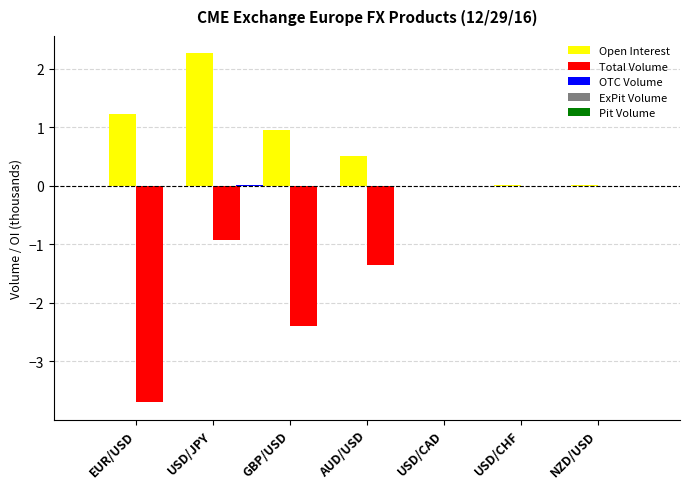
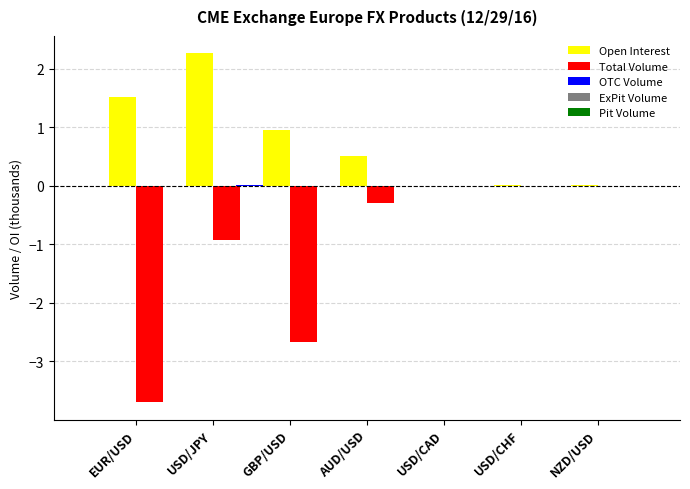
  {
    "Open Interest": {
-     "EUR/USD": 1.2,
+     "EUR/USD": 1.5,
      "USD/JPY": 2.3,
      "GBP/USD": 1.0,
      "AUD/USD": 0.5
    },
    "Total Volume": {
      "EUR/USD": -3.7,
      "USD/JPY": -0.9,
-     "GBP/USD": -2.4,
-     "AUD/USD": -1.4,
+     "GBP/USD": -2.7,
+     "AUD/USD": -0.3,
      "USD/CAD": 0.0,
      "USD/CHF": 0.0,
      "NZD/USD": 0.0
    },
    "Pit Volume": {
      "EUR/USD": 0.0,
      "USD/JPY": 0.0,
      "GBP/USD": 0.0,
      "AUD/USD": 0.0,
      "USD/CAD": 0.0,
      "USD/CHF": 0.0,
      "NZD/USD": 0.0
    }
  }
